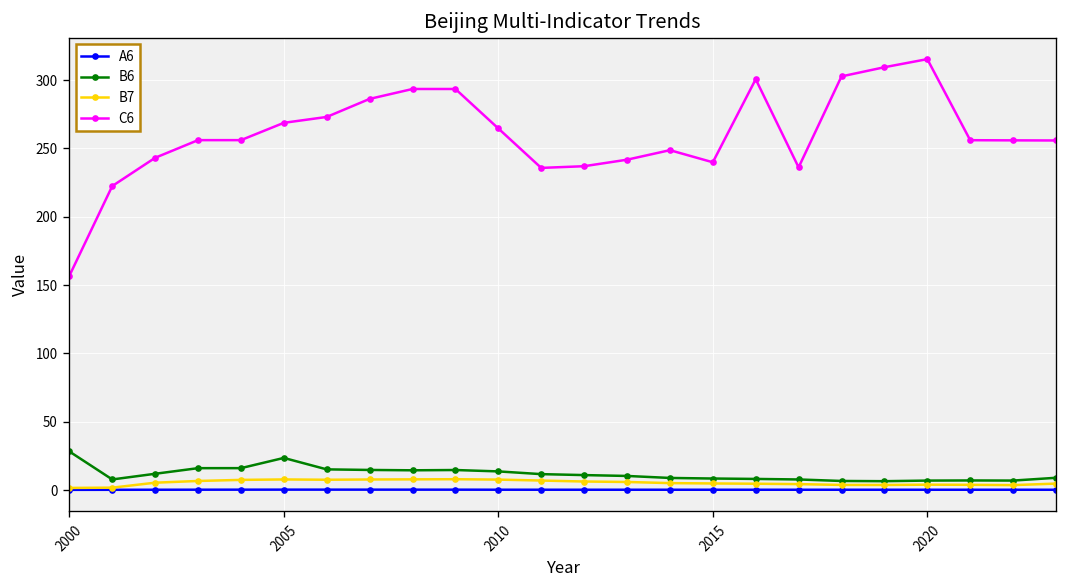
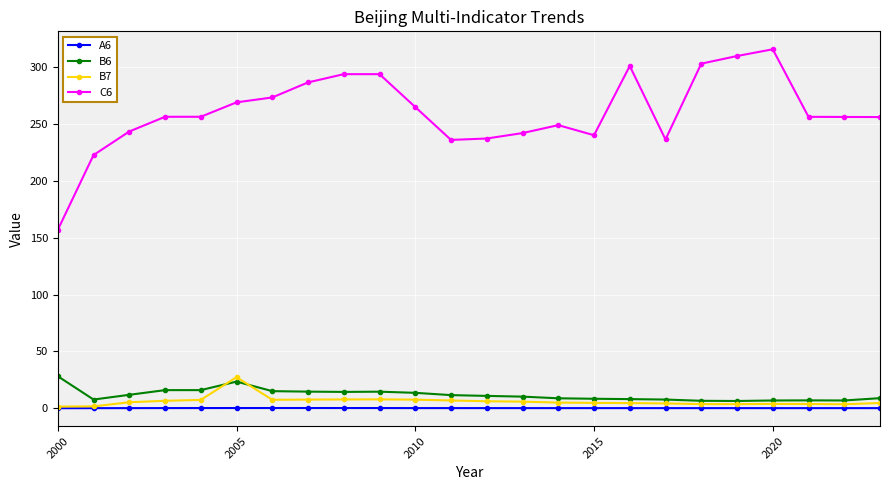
  {
    "A6": {
      "2005": 0,
      "2010": 0,
      "2015": 0,
      "2020": 0
    },
    "B6": {
      "2000": 28,
      "2005": 24,
      "2010": 14,
      "2015": 8,
      "2020": 7
    },
    "B7": {
-     "2005": 8,
+     "2005": 27,
      "2010": 8,
      "2015": 5,
      "2020": 4
    },
    "C6": {
      "2000": 157,
      "2005": 269,
      "2010": 265,
      "2015": 240,
      "2020": 315
    }
  }
